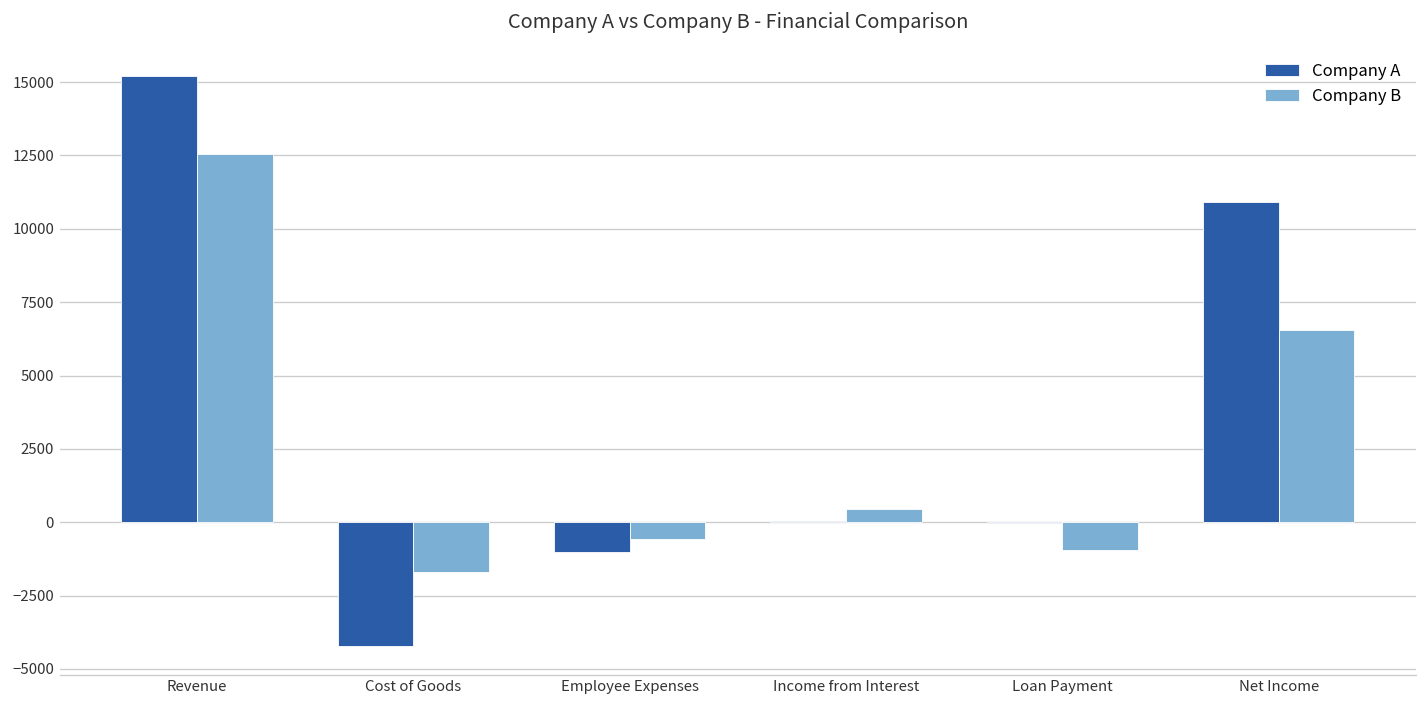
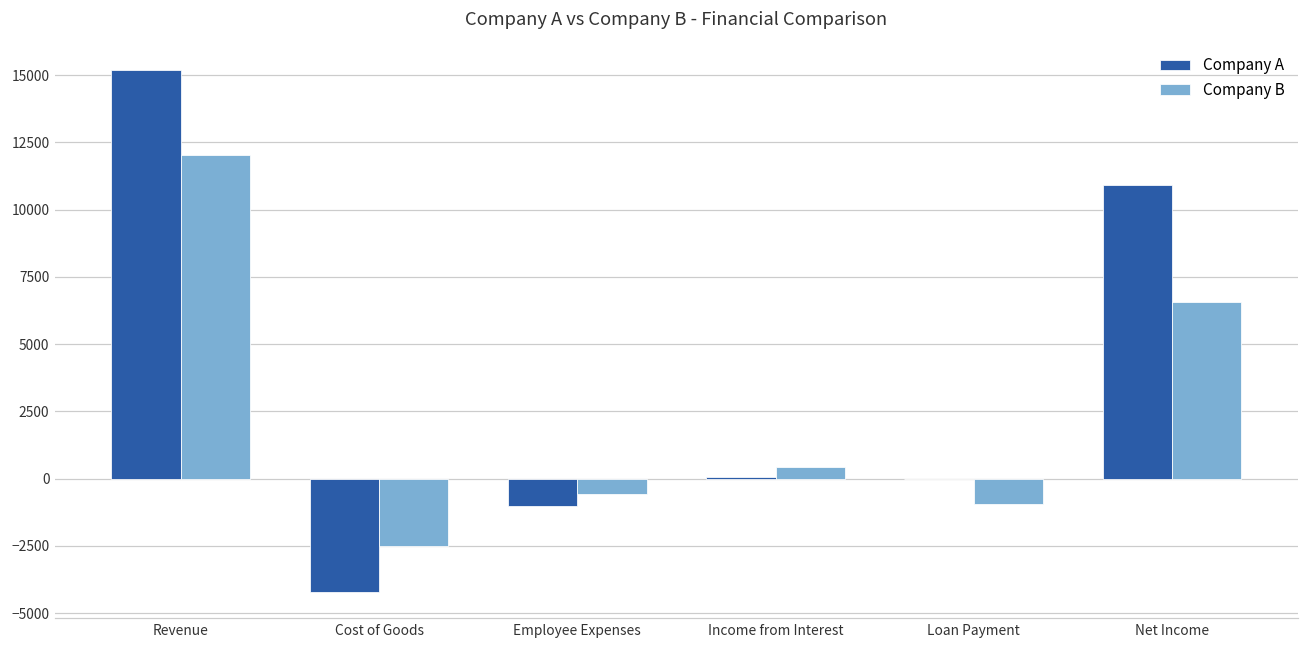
  {
    "Company A": {
      "Revenue": 15200,
      "Cost of Goods": -4200,
      "Employee Expenses": -1000,
      "Net Income": 10900
    },
    "Company B": {
-     "Revenue": 12500,
-     "Cost of Goods": -1700,
+     "Revenue": 12000,
+     "Cost of Goods": -2500,
      "Employee Expenses": -600,
      "Income from Interest": 500,
      "Loan Payment": -900,
      "Net Income": 6600
    }
  }
